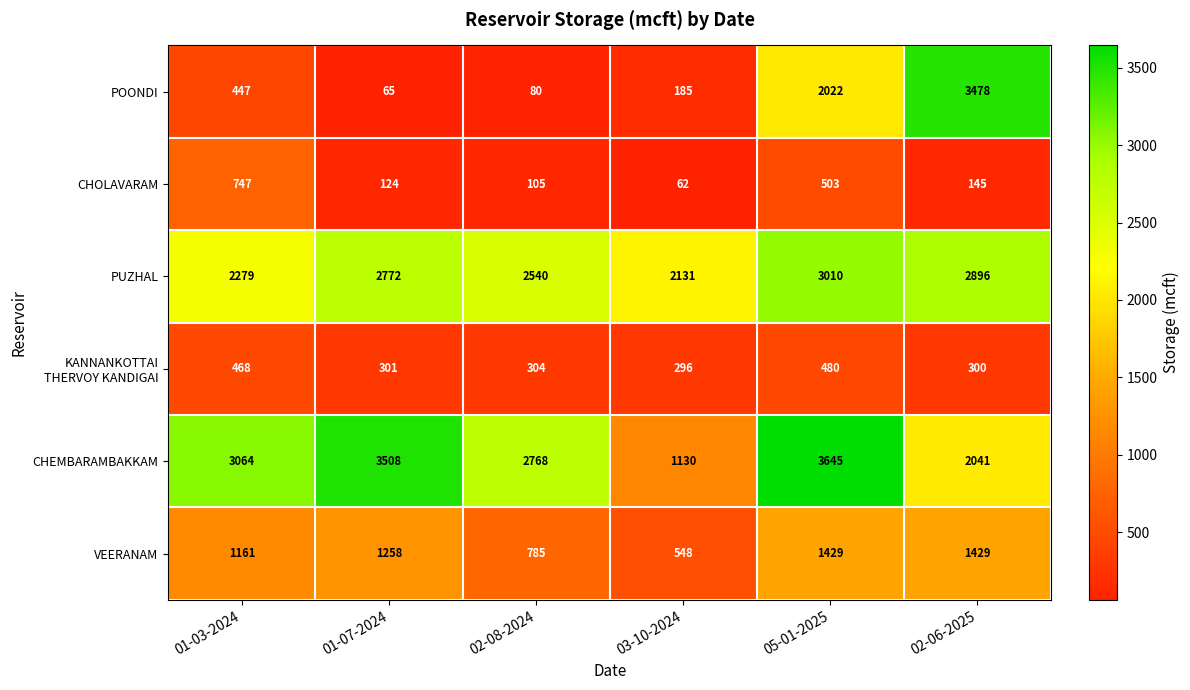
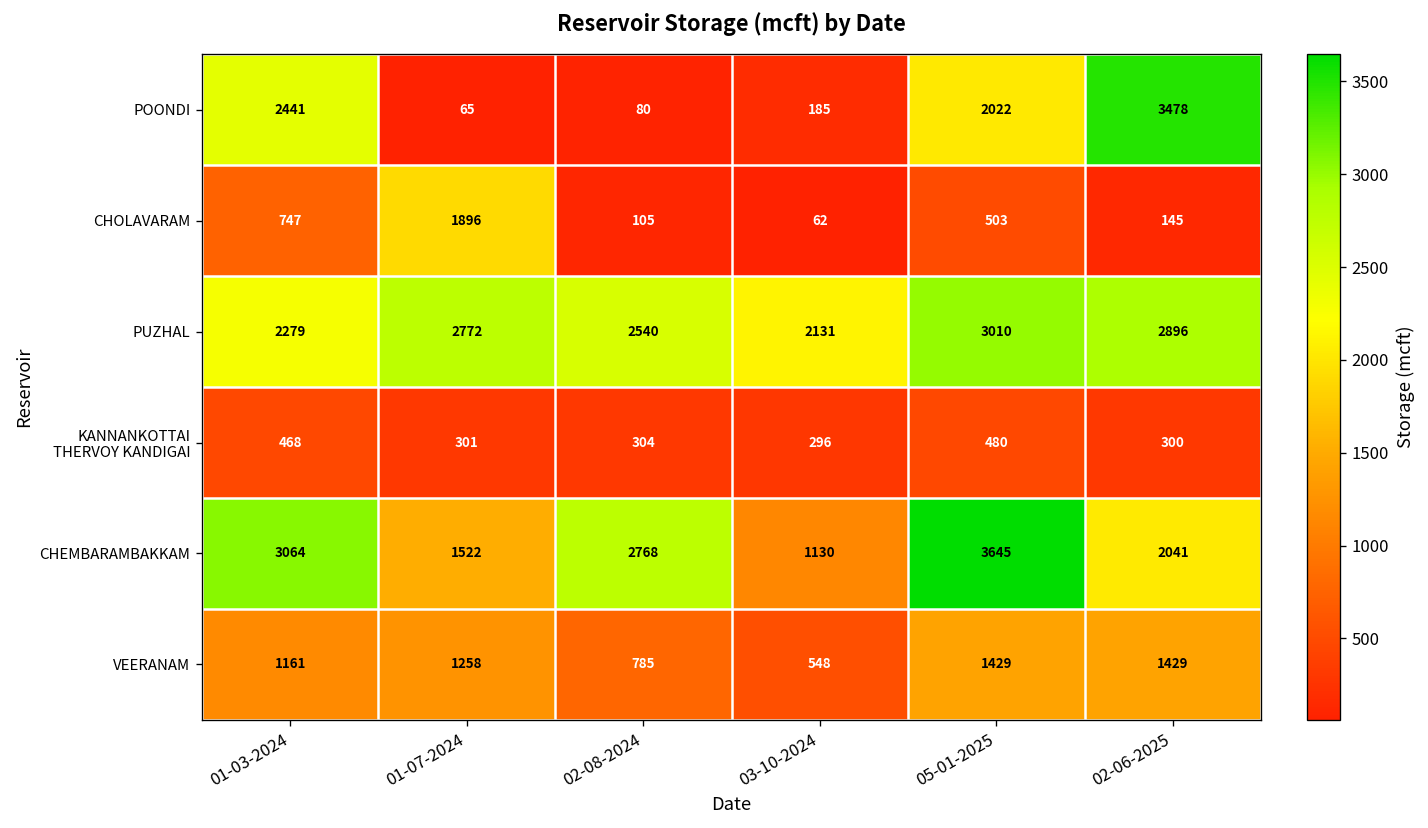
  {
    "POONDI": {
-     "01-03-2024": 447,
+     "01-03-2024": 2441,
      "01-07-2024": 65,
      "02-08-2024": 80,
      "03-10-2024": 185,
      "05-01-2025": 2022,
      "02-06-2025": 3478
    },
    "CHOLAVARAM": {
      "01-03-2024": 747,
-     "01-07-2024": 124,
+     "01-07-2024": 1896,
      "02-08-2024": 105,
      "03-10-2024": 62,
      "05-01-2025": 503,
      "02-06-2025": 145
    },
    "PUZHAL": {
      "01-03-2024": 2279,
      "01-07-2024": 2772,
      "02-08-2024": 2540,
      "03-10-2024": 2131,
      "05-01-2025": 3010,
      "02-06-2025": 2896
    },
    "KANNANKOTTAI THERVOY KANDIGAI": {
      "01-03-2024": 468,
      "01-07-2024": 301,
      "02-08-2024": 304,
      "03-10-2024": 296,
      "05-01-2025": 480,
      "02-06-2025": 300
    },
    "CHEMBARAMBAKKAM": {
      "01-03-2024": 3064,
-     "01-07-2024": 3508,
+     "01-07-2024": 1522,
      "02-08-2024": 2768,
      "03-10-2024": 1130,
      "05-01-2025": 3645,
      "02-06-2025": 2041
    },
    "VEERANAM": {
      "01-03-2024": 1161,
      "01-07-2024": 1258,
      "02-08-2024": 785,
      "03-10-2024": 548,
      "05-01-2025": 1429,
      "02-06-2025": 1429
    }
  }
